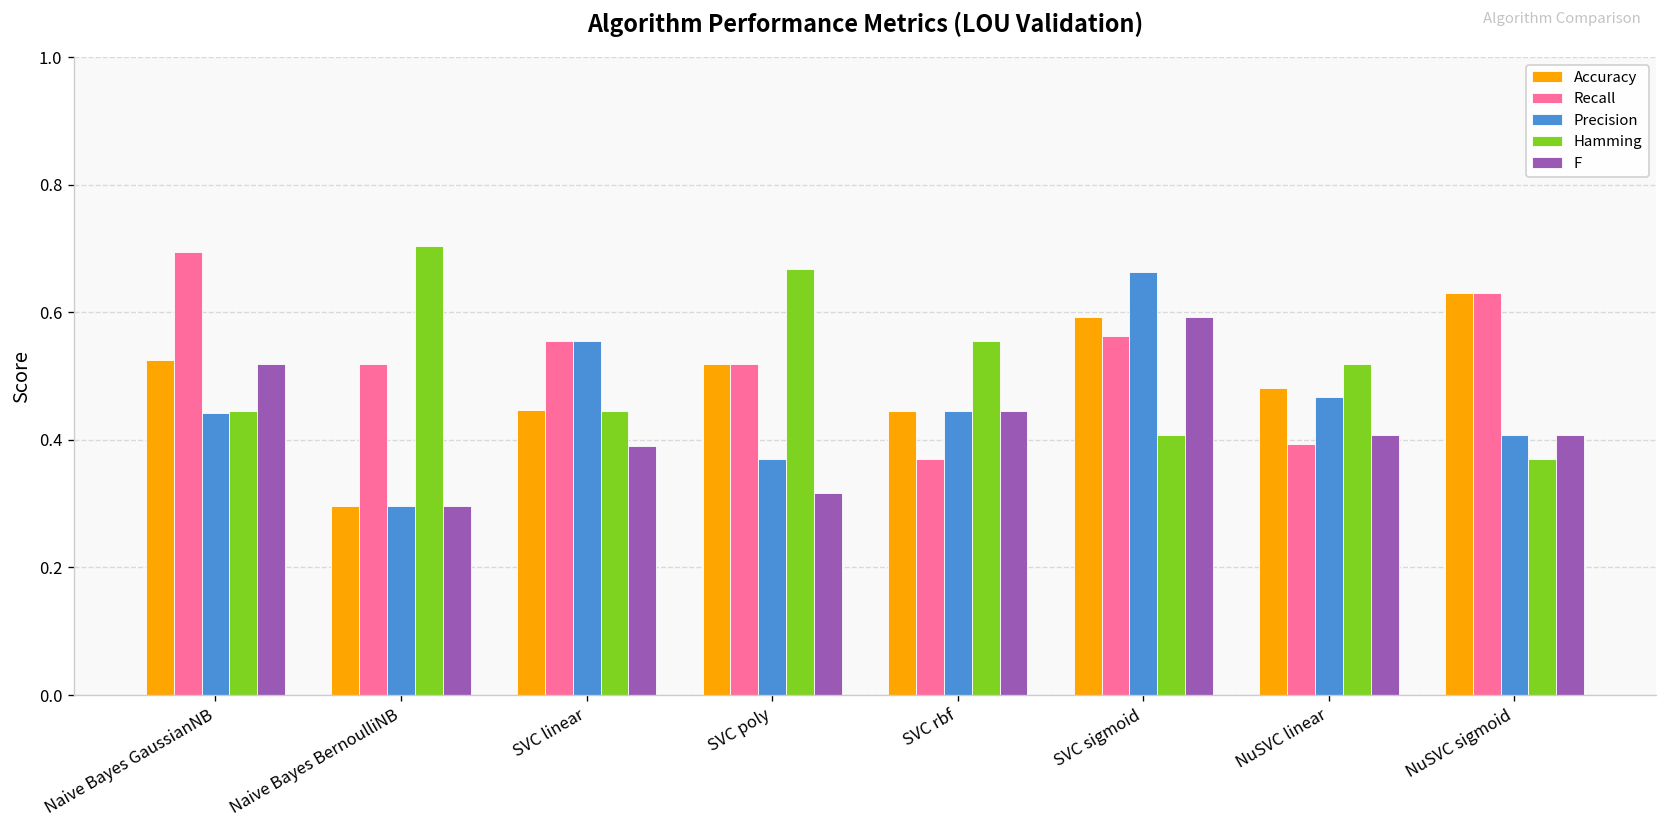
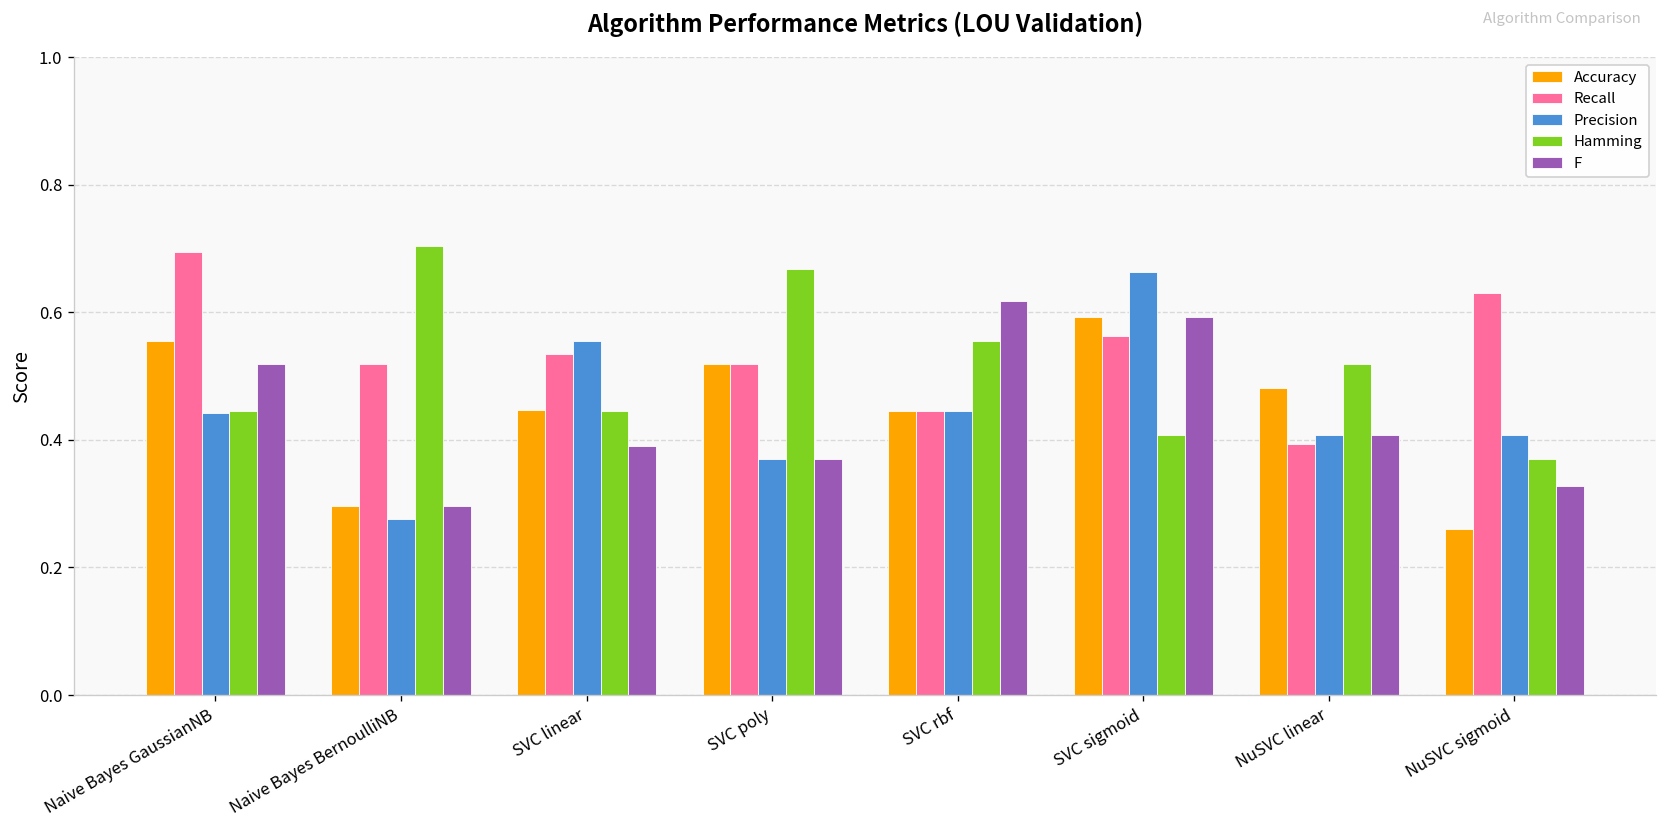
  {
    "Accuracy": {
-     "Naive Bayes GaussianNB": 0.52,
+     "Naive Bayes GaussianNB": 0.56,
      "Naive Bayes BernoulliNB": 0.30,
      "SVC linear": 0.45,
      "SVC poly": 0.52,
      "SVC rbf": 0.44,
      "SVC sigmoid": 0.59,
      "NuSVC linear": 0.48,
-     "NuSVC sigmoid": 0.63
+     "NuSVC sigmoid": 0.26
    },
    "Recall": {
      "Naive Bayes GaussianNB": 0.70,
      "Naive Bayes BernoulliNB": 0.52,
-     "SVC linear": 0.56,
+     "SVC linear": 0.53,
      "SVC poly": 0.52,
-     "SVC rbf": 0.37,
+     "SVC rbf": 0.44,
      "SVC sigmoid": 0.56,
      "NuSVC linear": 0.39,
      "NuSVC sigmoid": 0.63
    },
    "Precision": {
      "Naive Bayes GaussianNB": 0.44,
-     "Naive Bayes BernoulliNB": 0.30,
+     "Naive Bayes BernoulliNB": 0.28,
      "SVC linear": 0.56,
      "SVC poly": 0.37,
      "SVC rbf": 0.44,
      "SVC sigmoid": 0.66,
-     "NuSVC linear": 0.47,
+     "NuSVC linear": 0.41,
      "NuSVC sigmoid": 0.41
    },
    "Hamming": {
      "Naive Bayes GaussianNB": 0.44,
      "Naive Bayes BernoulliNB": 0.70,
      "SVC linear": 0.44,
      "SVC poly": 0.67,
      "SVC rbf": 0.56,
      "SVC sigmoid": 0.41,
      "NuSVC linear": 0.52,
      "NuSVC sigmoid": 0.37
    },
    "F": {
      "Naive Bayes GaussianNB": 0.52,
      "Naive Bayes BernoulliNB": 0.30,
      "SVC linear": 0.39,
-     "SVC poly": 0.32,
-     "SVC rbf": 0.44,
+     "SVC poly": 0.37,
+     "SVC rbf": 0.62,
      "SVC sigmoid": 0.59,
      "NuSVC linear": 0.41,
-     "NuSVC sigmoid": 0.41
+     "NuSVC sigmoid": 0.33
    }
  }
